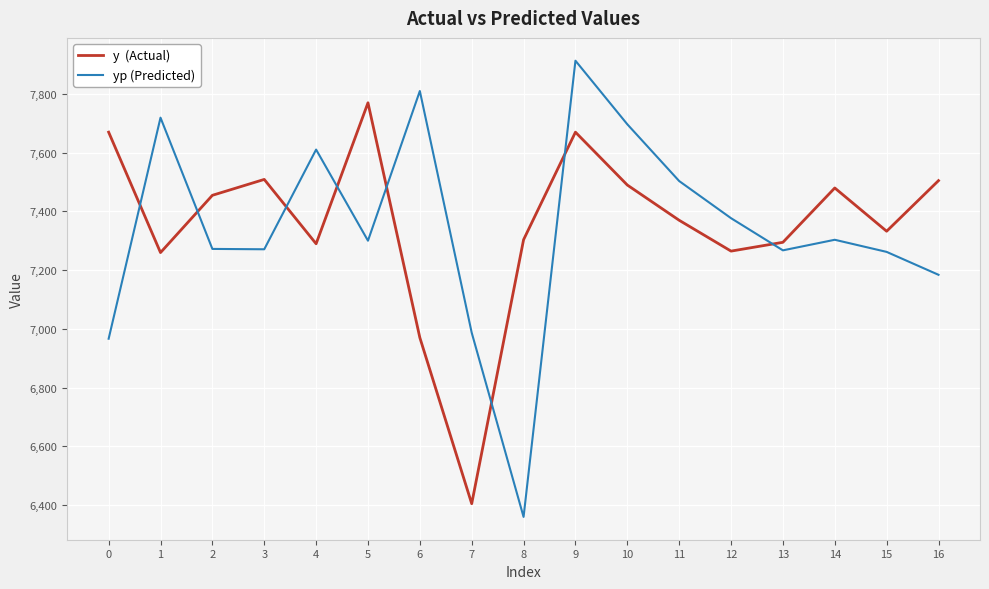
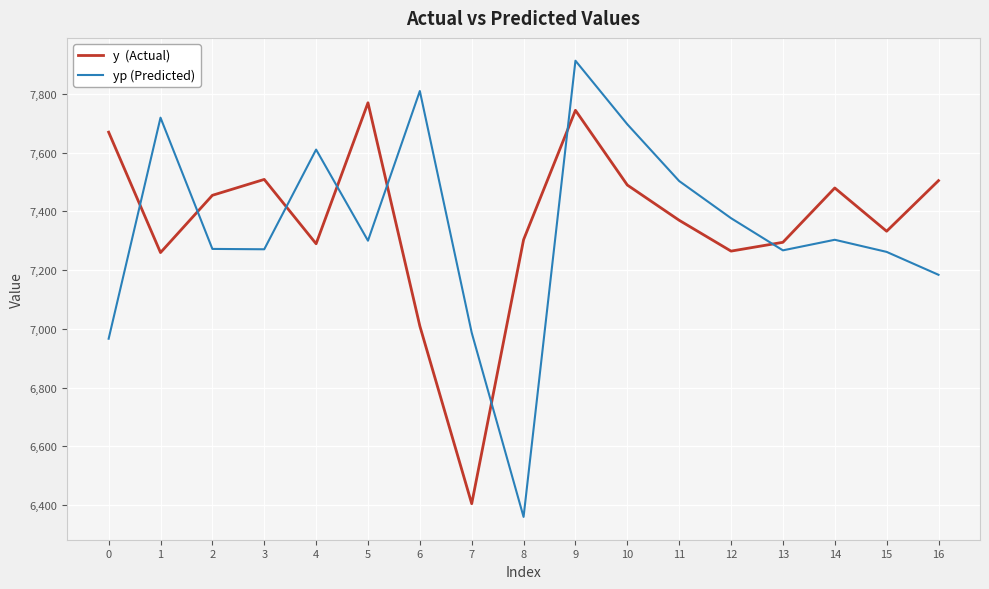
  {
    "y (Actual)": {
      "0": "7,670",
      "1": "7,260",
      "2": "7,460",
      "3": "7,510",
      "4": "7,290",
      "5": "7,770",
-     "6": "6,970",
+     "6": "7,010",
      "7": "6,410",
      "8": "7,300",
-     "9": "7,670",
+     "9": "7,740",
      "10": "7,490",
      "11": "7,370",
      "12": "7,270",
      "13": "7,300",
      "14": "7,480",
      "15": "7,330",
      "16": "7,510"
    },
    "yp (Predicted)": {
      "0": "6,970",
      "1": "7,720",
      "2": "7,270",
      "3": "7,270",
      "4": "7,610",
      "5": "7,300",
      "6": "7,810",
      "7": "6,990",
      "8": "6,360",
      "9": "7,910",
      "10": "7,700",
      "11": "7,500",
      "12": "7,380",
      "13": "7,270",
      "14": "7,300",
      "15": "7,260",
      "16": "7,180"
    }
  }
